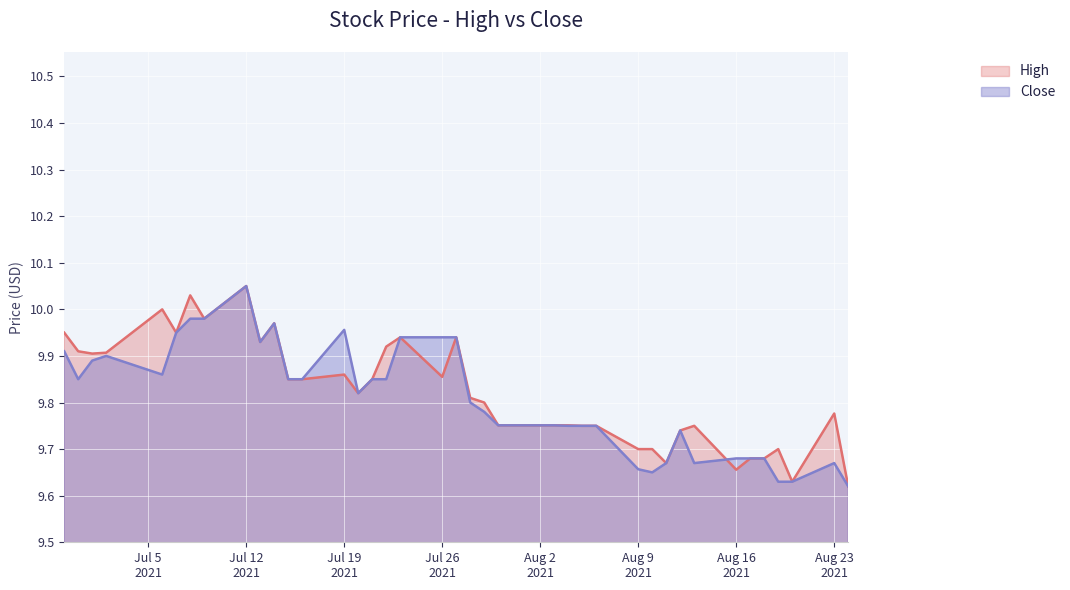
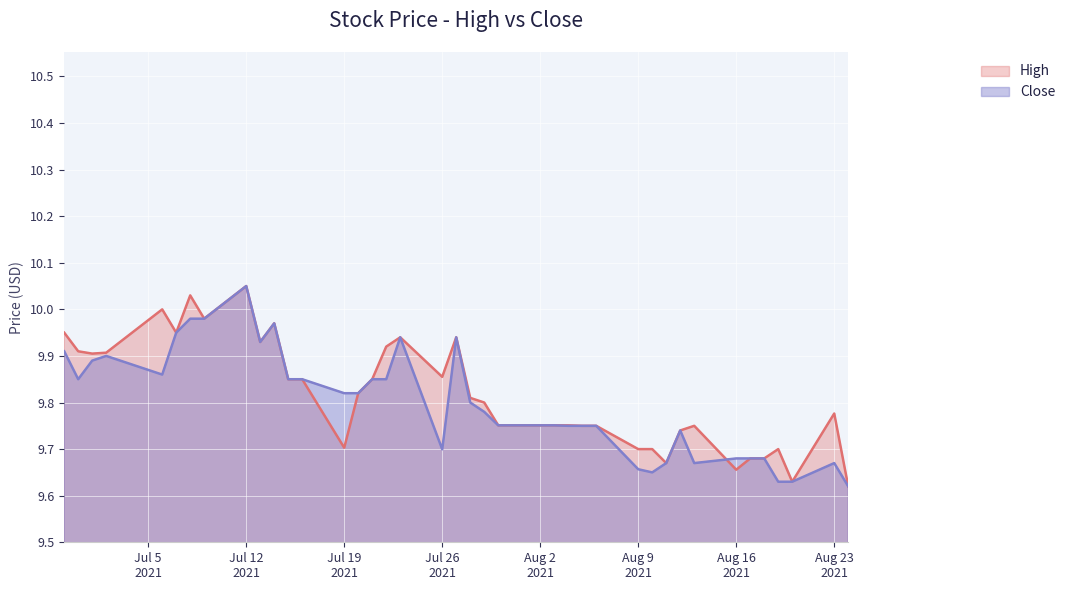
  {
    "High": {
-     "Jul 19 2021": 9.86,
+     "Jul 19 2021": 9.70,
      "Jul 26 2021": 9.86,
      "Aug 9 2021": 9.70,
      "Aug 16 2021": 9.66,
      "Aug 23 2021": 9.78
    },
    "Close": {
-     "Jul 19 2021": 9.96,
-     "Jul 26 2021": 9.94,
+     "Jul 19 2021": 9.82,
+     "Jul 26 2021": 9.70,
      "Aug 9 2021": 9.66,
      "Aug 16 2021": 9.68,
      "Aug 23 2021": 9.67
    }
  }
